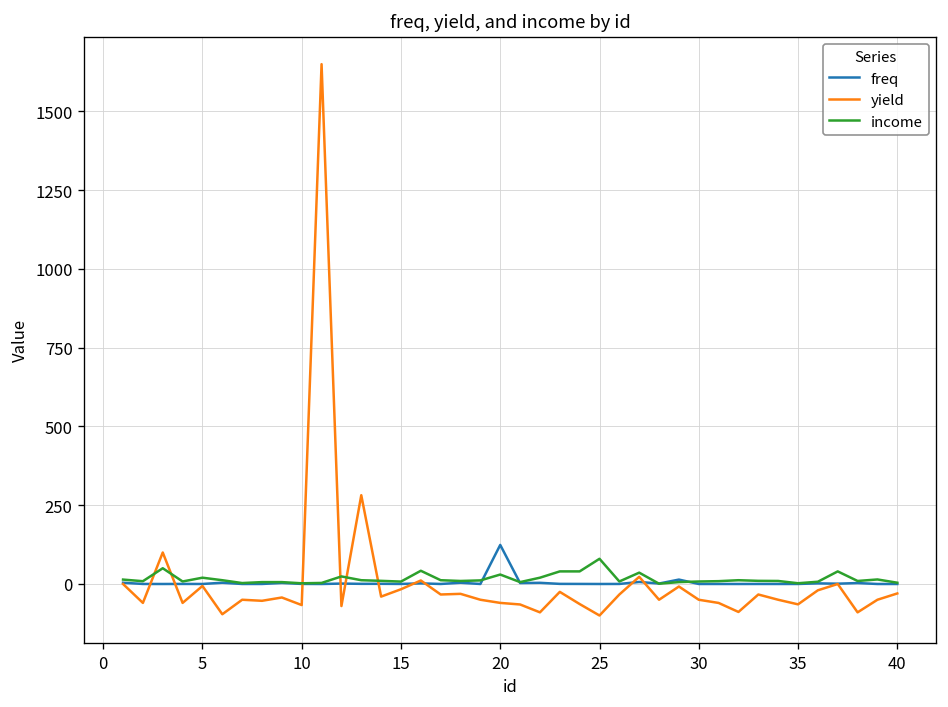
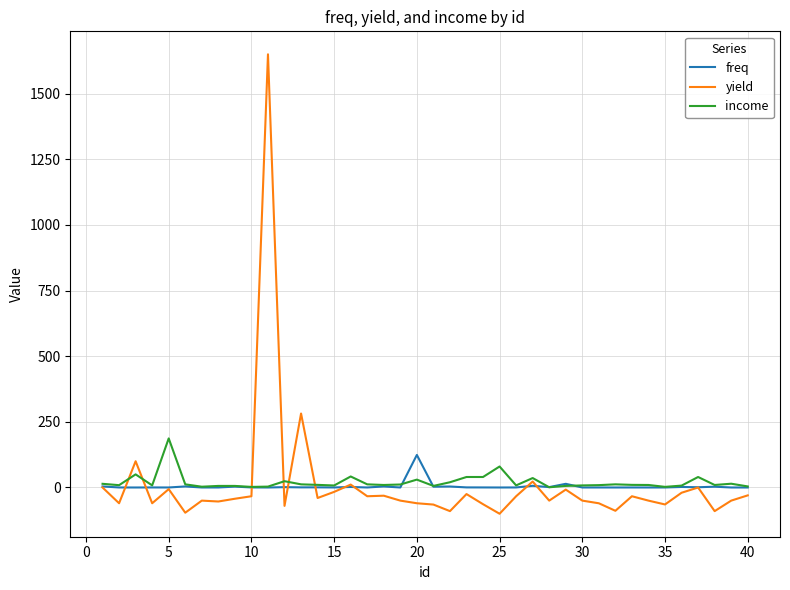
  {
    "freq": {
      "20": 120,
      "25": 0
    },
    "yield": {
-     "10": -70,
+     "10": -30,
      "15": -20,
      "20": -60,
      "25": -100,
      "30": -50,
      "35": -60,
      "40": -30
    },
    "income": {
-     "5": 20,
+     "5": 190,
      "20": 30,
      "25": 80
    }
  }
